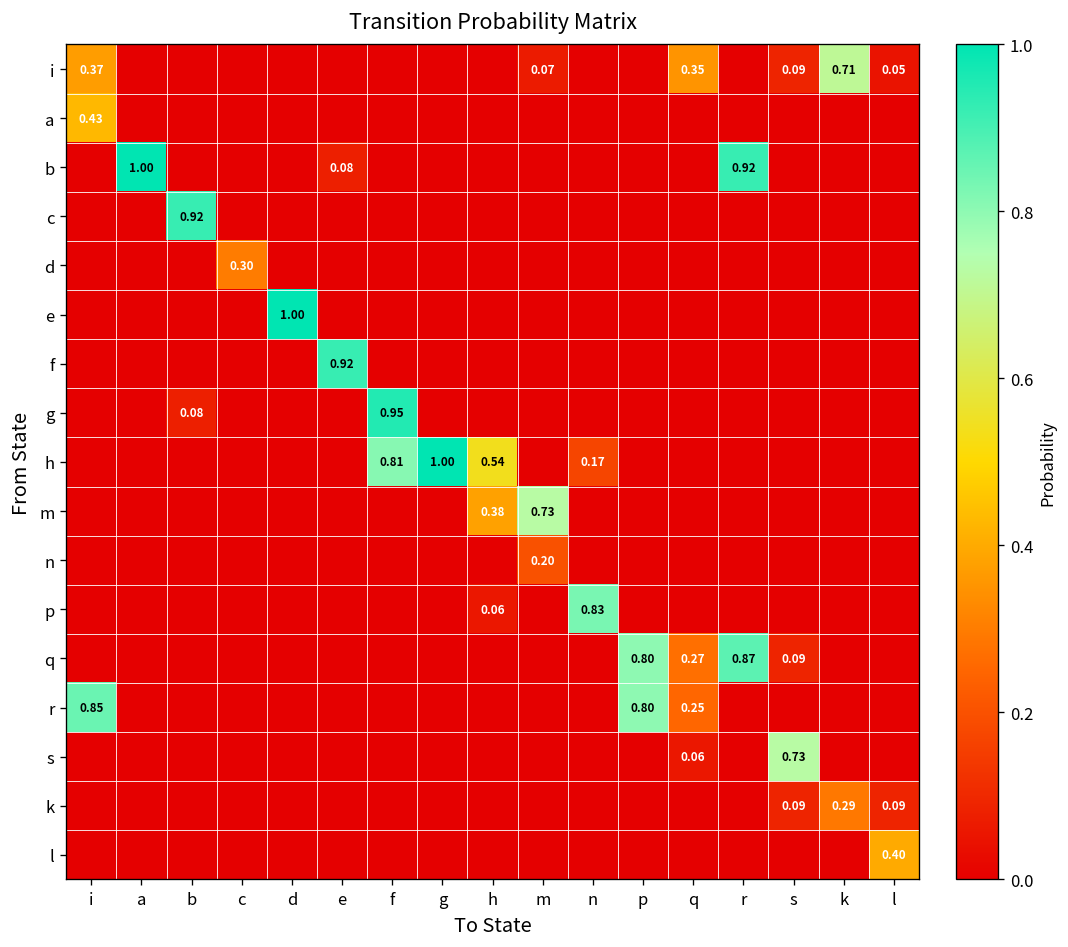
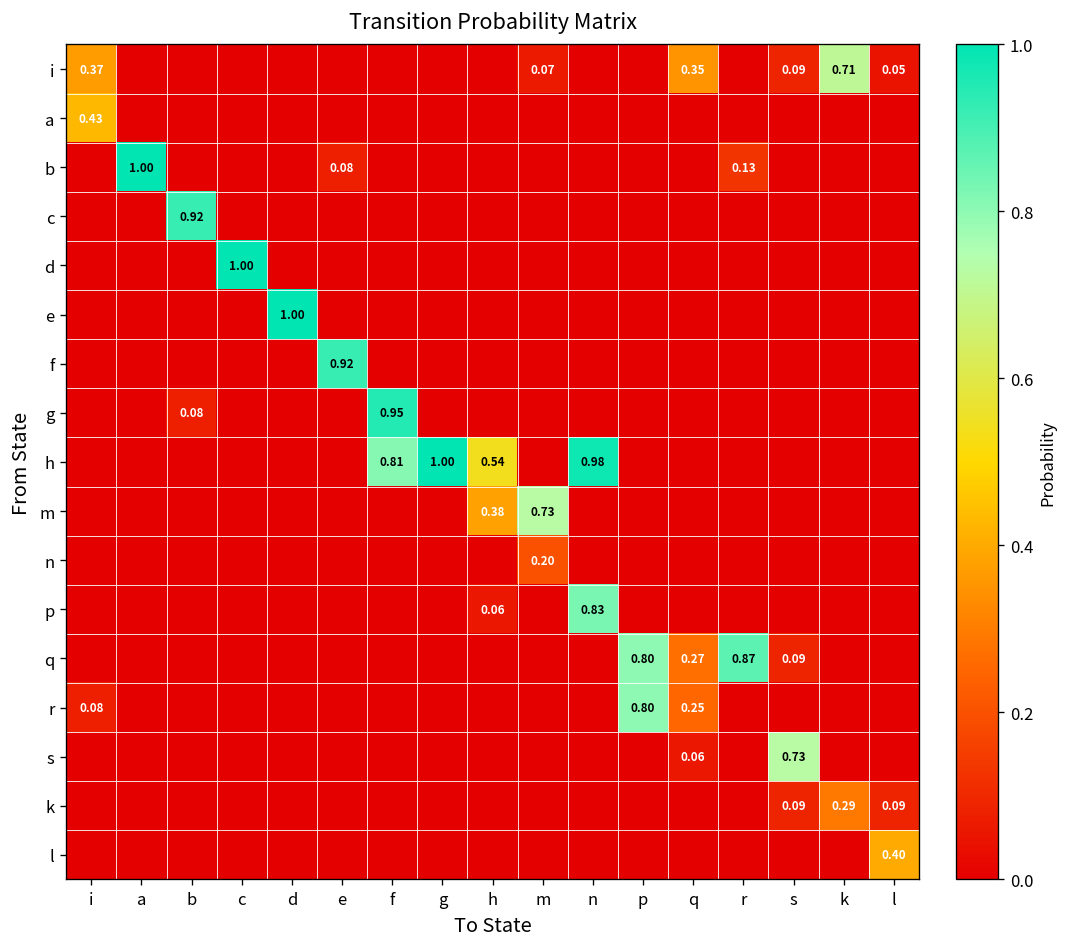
  {
    "i": {
      "i": 0.37,
      "m": 0.07,
      "q": 0.35,
      "s": 0.09,
      "k": 0.71,
      "l": 0.05
    },
    "a": {
      "i": 0.43
    },
    "b": {
      "a": 1.00,
      "e": 0.08,
-     "r": 0.92
+     "r": 0.13
    },
    "c": {
      "b": 0.92
    },
    "d": {
-     "c": 0.30
+     "c": 1.00
    },
    "e": {
      "d": 1.00
    },
    "f": {
      "e": 0.92
    },
    "g": {
      "b": 0.08,
      "f": 0.95
    },
    "h": {
      "f": 0.81,
      "g": 1.00,
      "h": 0.54,
-     "n": 0.17
+     "n": 0.98
    },
    "m": {
      "h": 0.38,
      "m": 0.73
    },
    "n": {
      "m": 0.20
    },
    "p": {
      "h": 0.06,
      "n": 0.83
    },
    "q": {
      "p": 0.80,
      "q": 0.27,
      "r": 0.87,
      "s": 0.09
    },
    "r": {
-     "i": 0.85,
+     "i": 0.08,
      "p": 0.80,
      "q": 0.25
    },
    "s": {
      "q": 0.06,
      "s": 0.73
    },
    "k": {
      "s": 0.09,
      "k": 0.29,
      "l": 0.09
    },
    "l": {
      "l": 0.40
    }
  }
